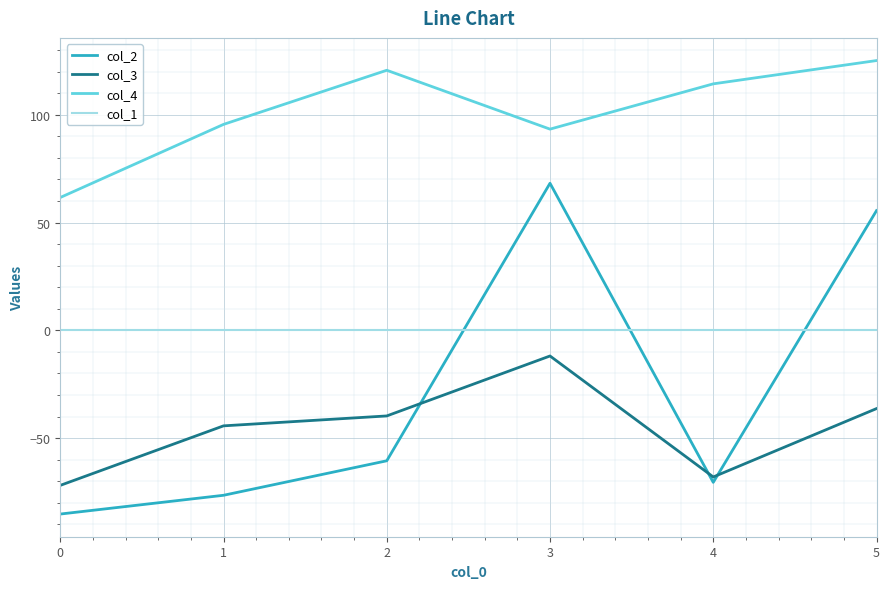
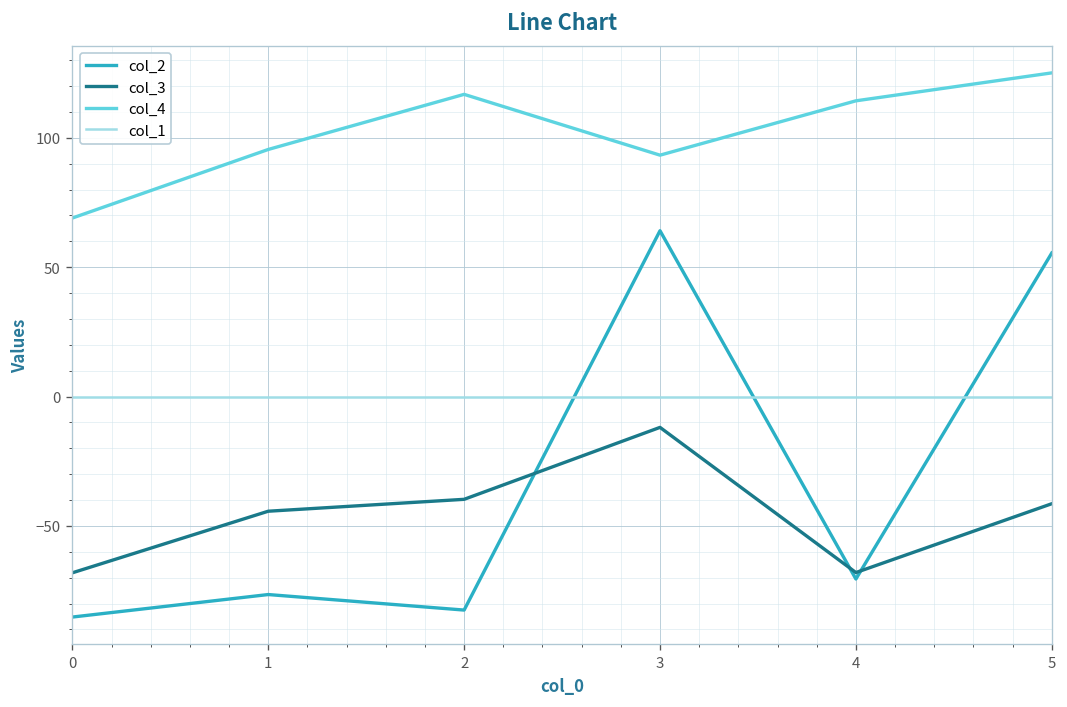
  {
    "col_2": {
      "0": -85,
      "1": -77,
-     "2": -61,
-     "3": 68,
+     "2": -83,
+     "3": 64,
      "4": -71,
      "5": 56
    },
    "col_3": {
-     "0": -72,
+     "0": -68,
      "1": -44,
      "2": -40,
      "3": -12,
      "4": -68,
-     "5": -36
+     "5": -41
    },
    "col_4": {
-     "0": 62,
+     "0": 69,
      "1": 96,
-     "2": 121,
+     "2": 117,
      "3": 93,
      "4": 114,
      "5": 125
    },
    "col_1": {
      "0": 0,
      "1": 0,
      "2": 0,
      "3": 0,
      "4": 0,
      "5": 0
    }
  }
